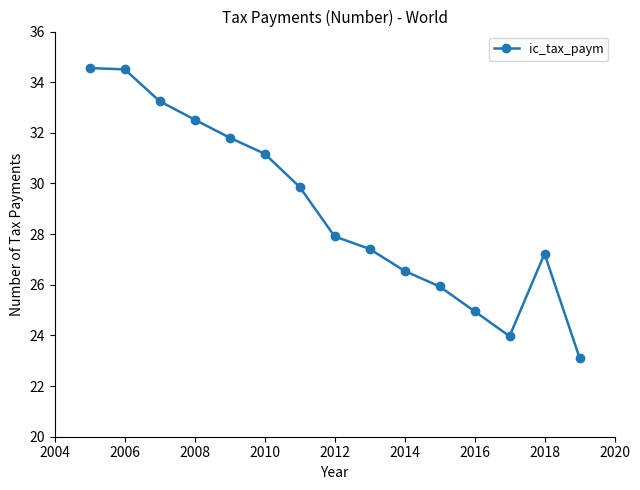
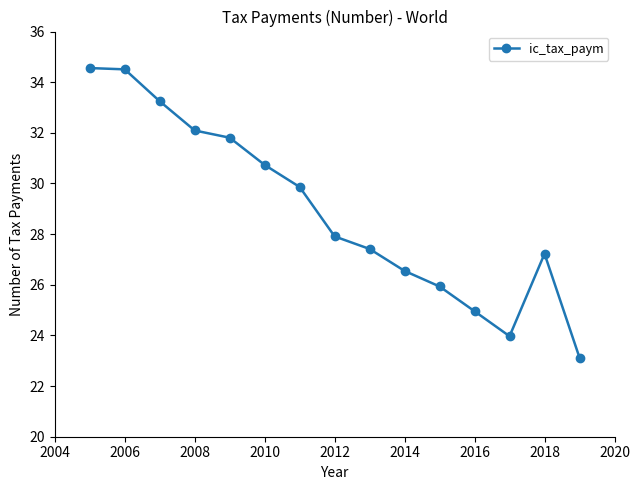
  {
    "2006": 34.5,
-   "2008": 32.5,
-   "2010": 31.2,
+   "2008": 32.1,
+   "2010": 30.7,
    "2012": 27.9,
    "2014": 26.5,
    "2016": 25.0,
    "2018": 27.2
  }
